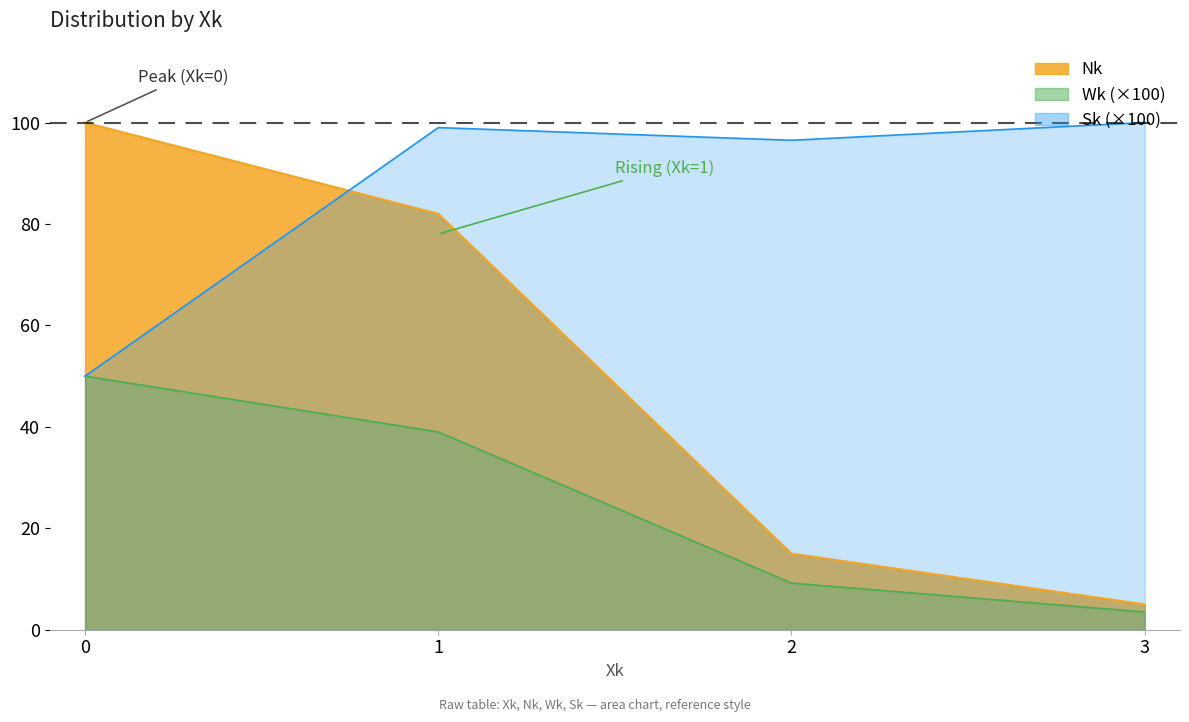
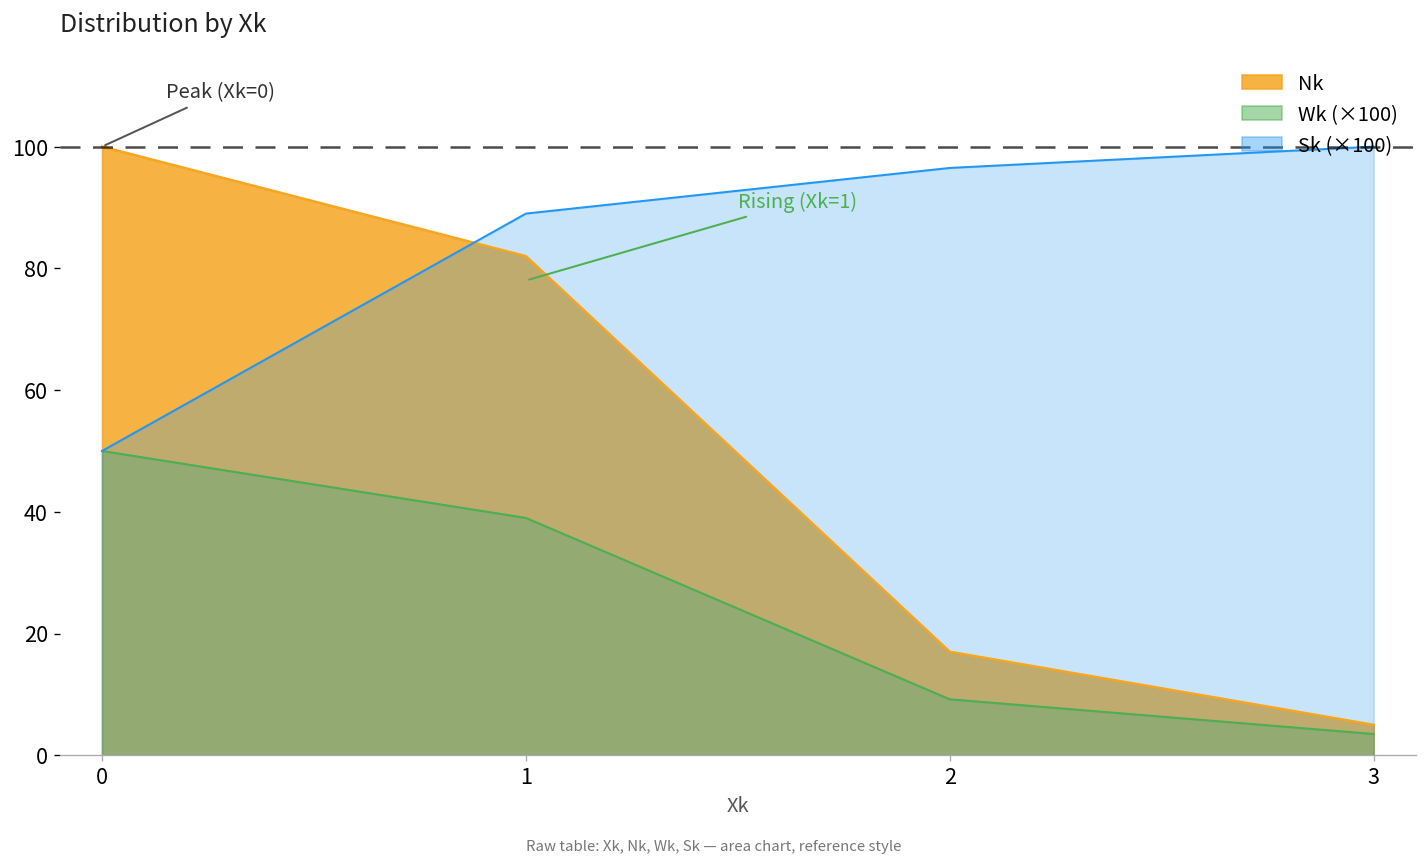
  {
    "Nk": {
-     "2": 15,
+     "2": 17,
      "3": 5
    },
    "Wk (×100)": {
      "1": 39,
      "2": 9,
      "3": 4
    },
    "Sk (×100)": {
-     "1": 99,
+     "1": 89,
      "2": 97,
      "3": 100
    }
  }
